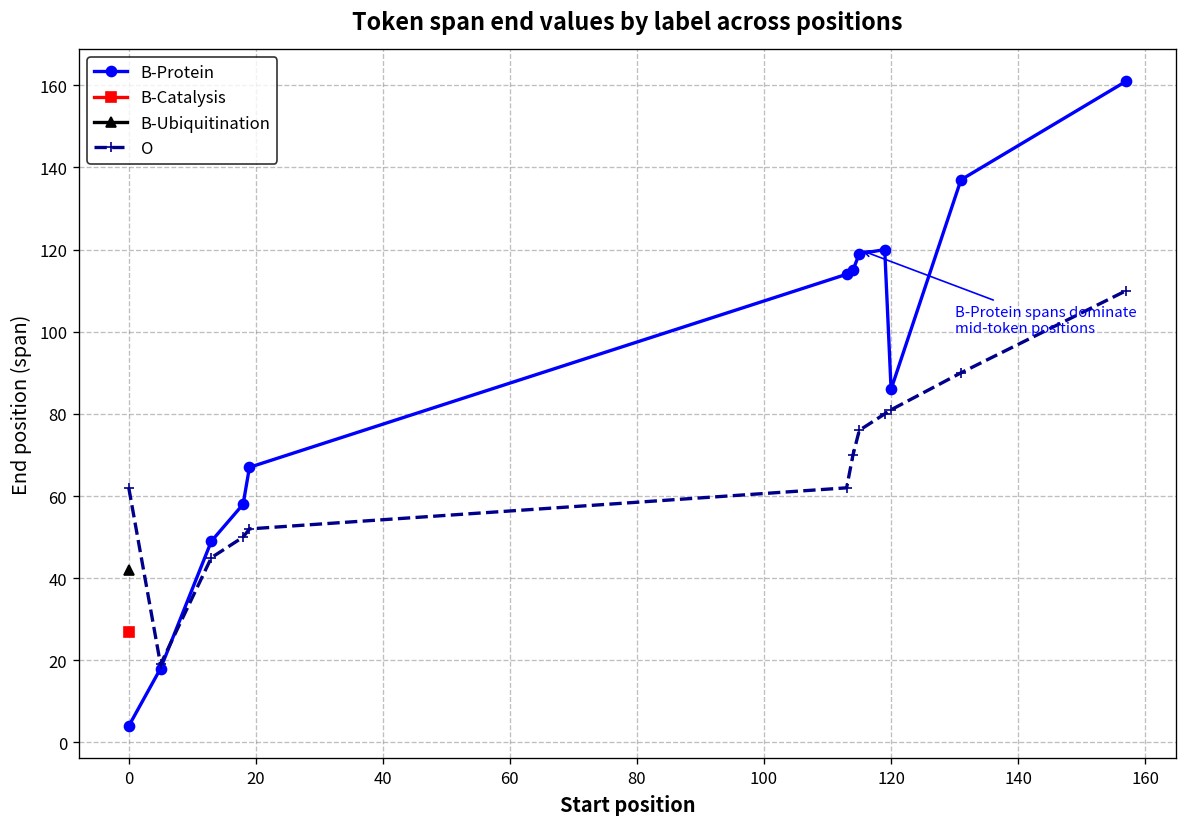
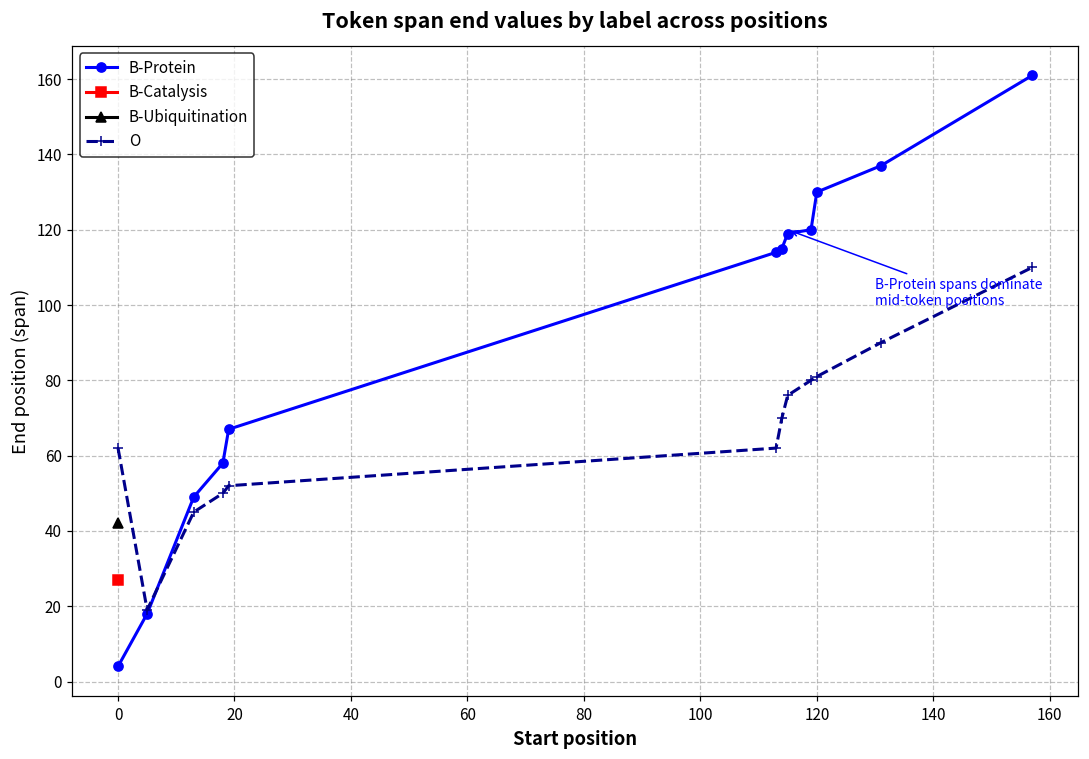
  {
    "B-Protein": {
      "0": 4,
-     "120": 86
+     "120": 130
    },
    "B-Catalysis": {
      "0": 27
    },
    "B-Ubiquitination": {
      "0": 42
    },
    "O": {
      "0": 62,
      "120": 81
    }
  }
